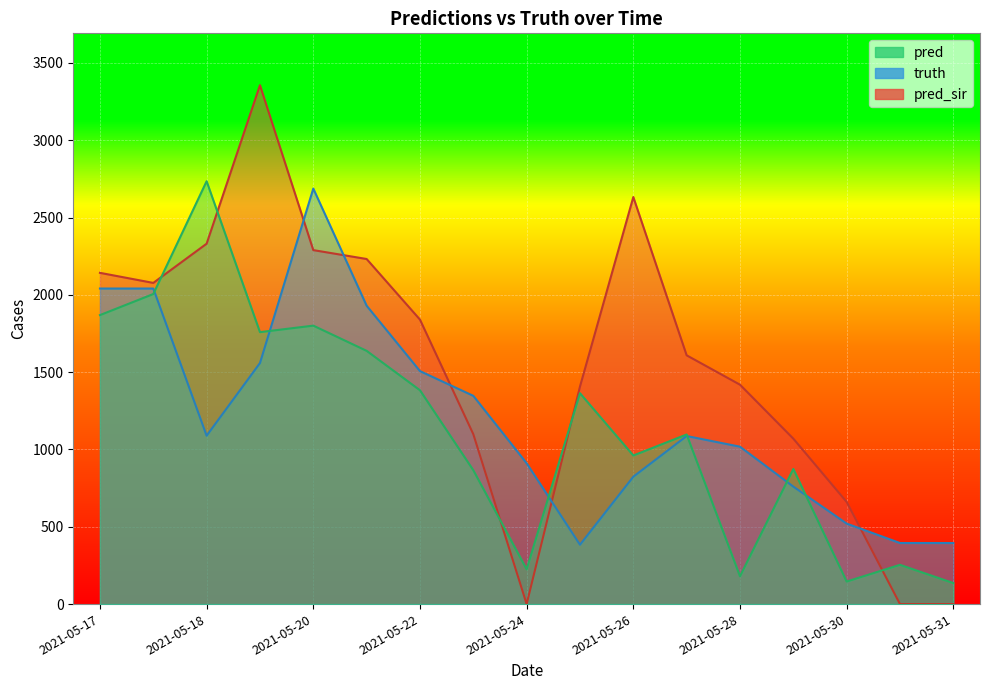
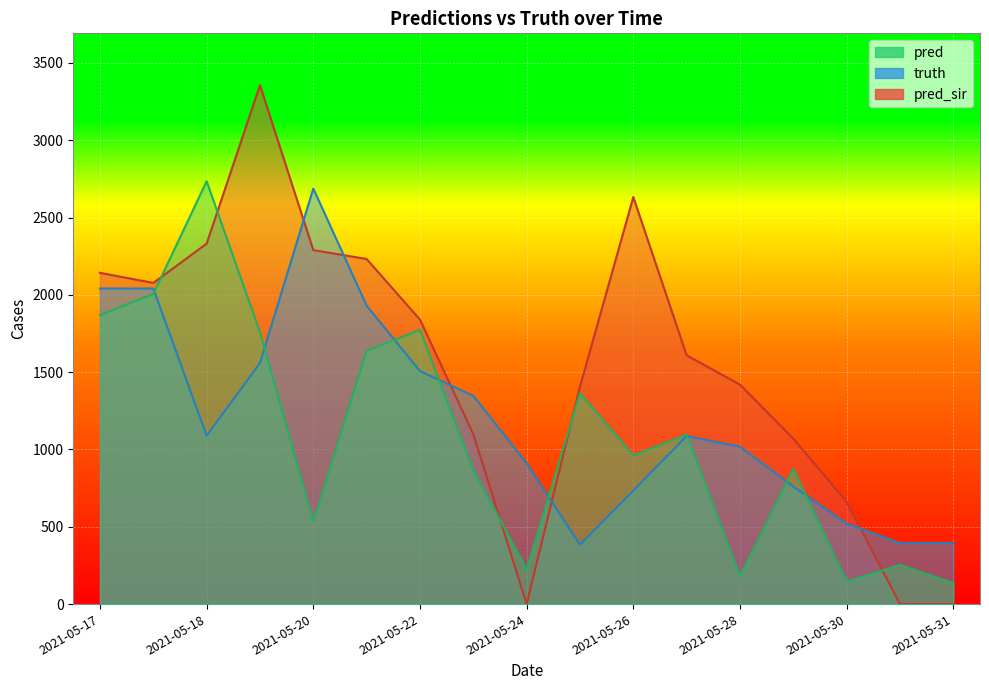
  {
    "pred_sir": {
      "2021-05-18": 2330,
      "2021-05-20": 2290,
      "2021-05-22": 1840,
      "2021-05-24": 0,
      "2021-05-26": 2630,
      "2021-05-28": 1420,
      "2021-05-30": 660
    },
    "truth": {
      "2021-05-18": 1090,
      "2021-05-20": 2690,
      "2021-05-22": 1510,
      "2021-05-24": 910,
-     "2021-05-26": 820,
+     "2021-05-26": 730,
      "2021-05-28": 1020,
      "2021-05-30": 520
    },
    "pred": {
      "2021-05-18": 2740,
-     "2021-05-20": 1800,
-     "2021-05-22": 1380,
+     "2021-05-20": 530,
+     "2021-05-22": 1770,
      "2021-05-24": 230,
      "2021-05-26": 960,
      "2021-05-28": 180,
      "2021-05-30": 150
    }
  }
